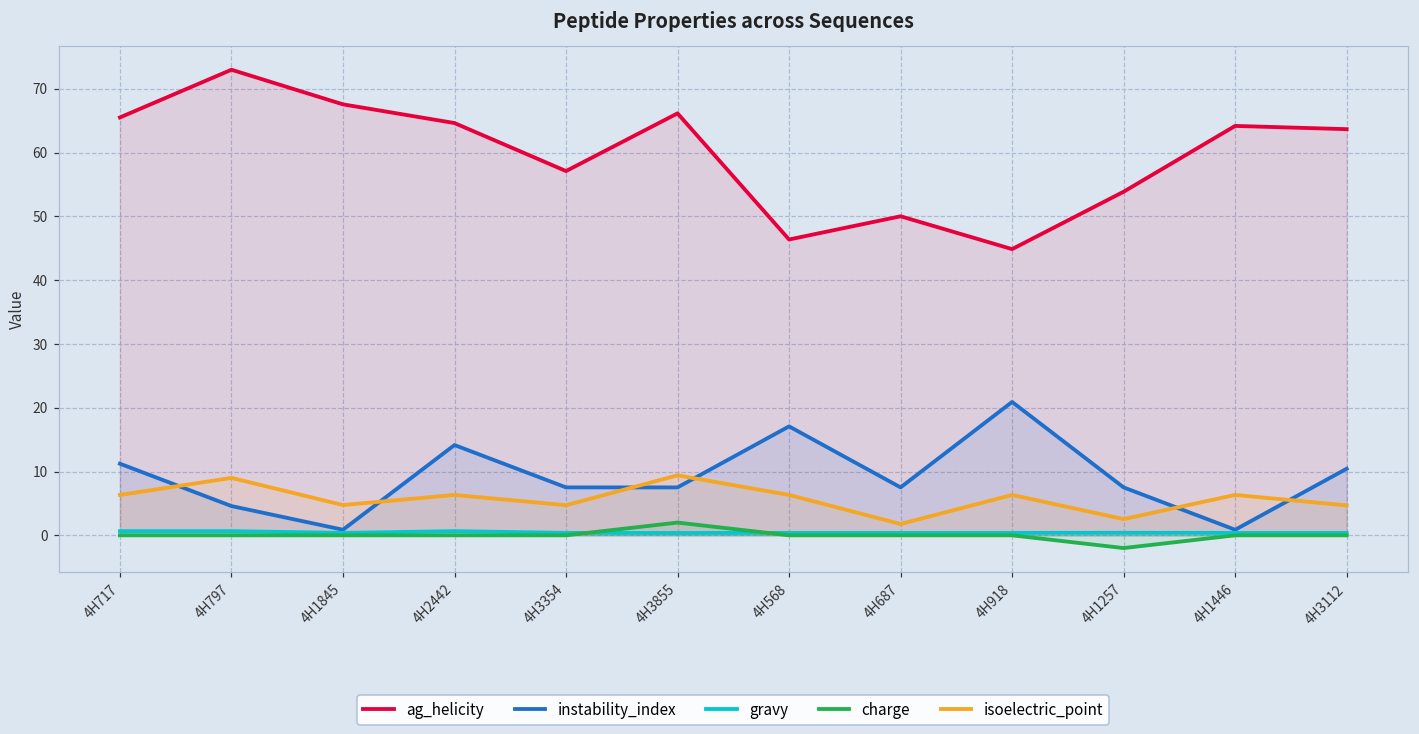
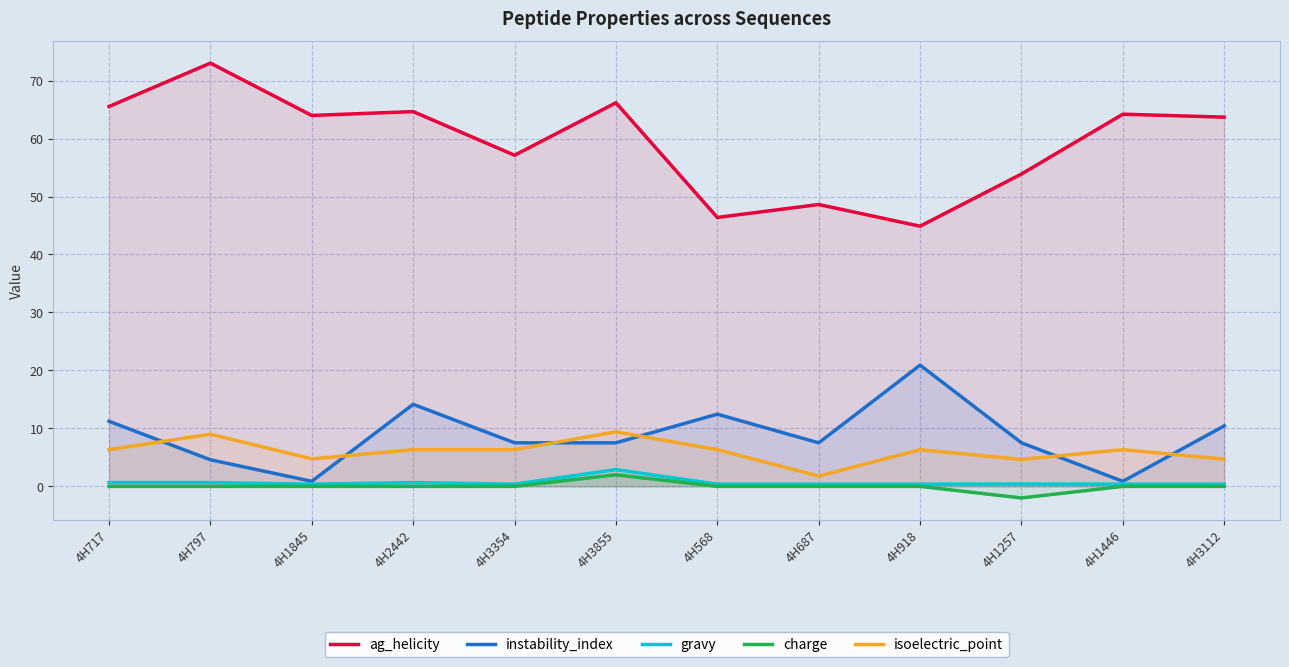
  {
    "ag_helicity": {
      "4H717": 66,
      "4H797": 73,
-     "4H1845": 68,
+     "4H1845": 64,
      "4H2442": 65,
      "4H3354": 57,
      "4H3855": 66,
      "4H568": 46,
-     "4H687": 50,
+     "4H687": 49,
      "4H918": 45,
      "4H1257": 54,
      "4H1446": 64,
      "4H3112": 64
    },
    "instability_index": {
      "4H717": 11,
      "4H797": 5,
      "4H1845": 1,
      "4H2442": 14,
      "4H3354": 8,
      "4H3855": 8,
-     "4H568": 17,
+     "4H568": 12,
      "4H687": 8,
      "4H918": 21,
      "4H1257": 8,
      "4H1446": 1,
      "4H3112": 10
    },
    "gravy": {
      "4H717": 1,
      "4H797": 1,
      "4H2442": 1,
-     "4H3855": 0
+     "4H3855": 3
    },
    "isoelectric_point": {
      "4H717": 6,
      "4H797": 9,
      "4H1845": 5,
      "4H2442": 6,
-     "4H3354": 5,
+     "4H3354": 6,
      "4H3855": 9,
      "4H568": 6,
      "4H687": 2,
      "4H918": 6,
-     "4H1257": 3,
+     "4H1257": 5,
      "4H1446": 6,
      "4H3112": 5
    }
  }
